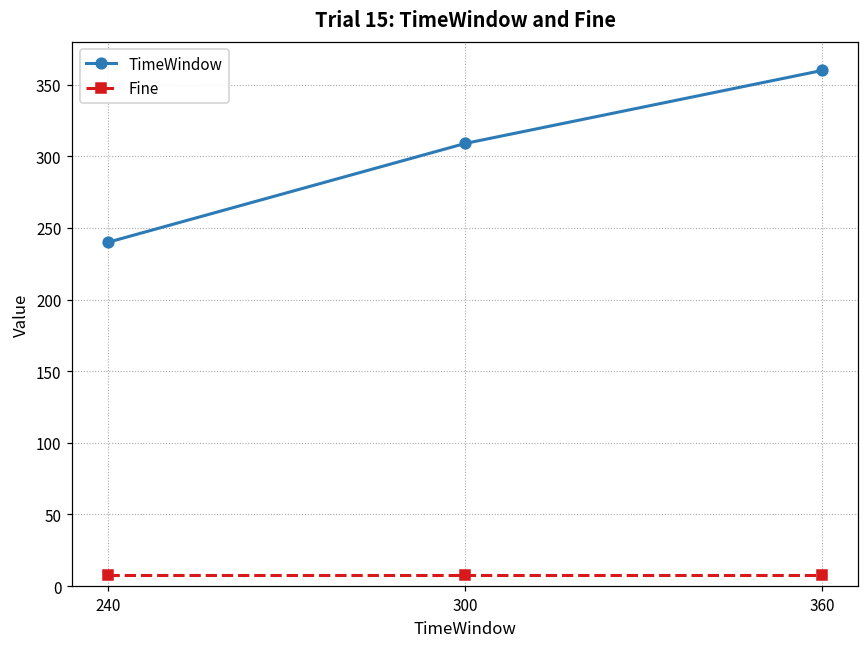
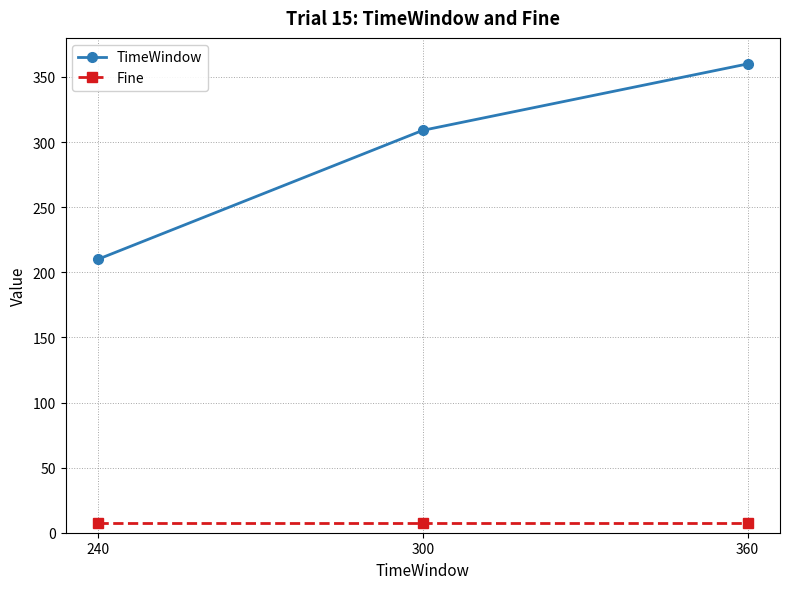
  {
    "TimeWindow": {
-     "240": 240,
+     "240": 210,
      "300": 309,
      "360": 360
    },
    "Fine": {
      "240": 8,
      "300": 8,
      "360": 8
    }
  }
